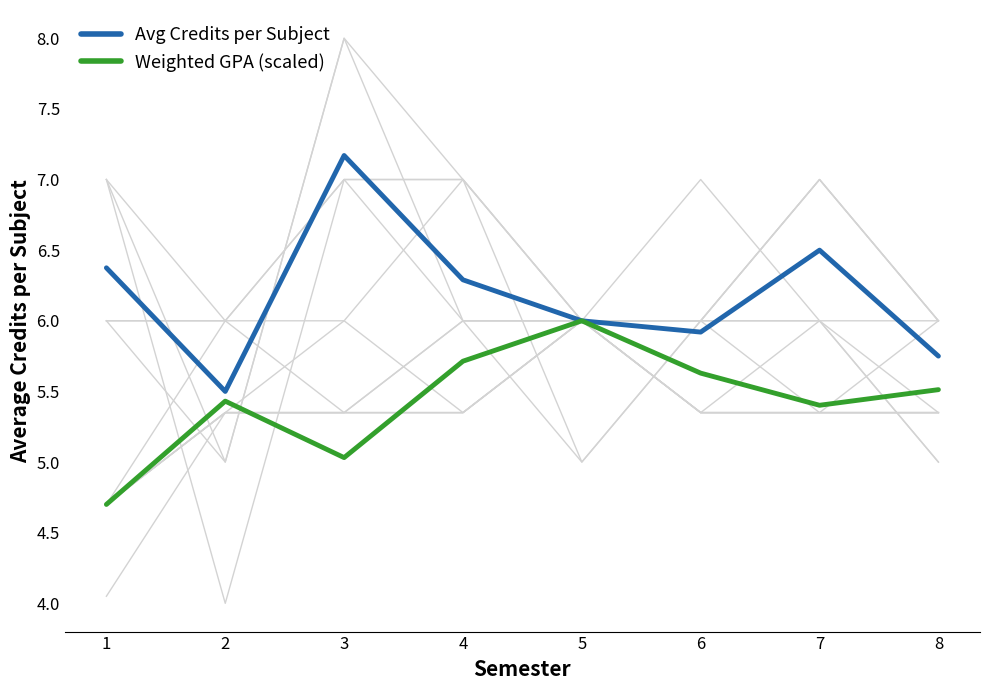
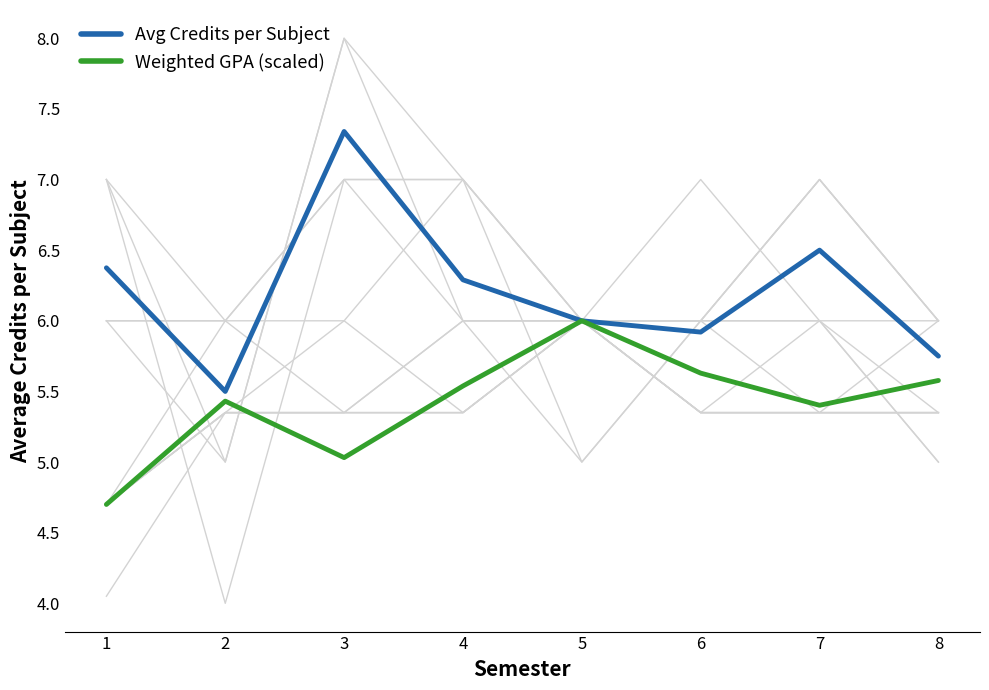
  {
    "Avg Credits per Subject": {
      "1": 6.38,
      "2": 5.50,
-     "3": 7.17,
+     "3": 7.34,
      "4": 6.29,
      "6": 5.92,
      "7": 6.50,
      "8": 5.75
    },
    "Weighted GPA (scaled)": {
      "2": 5.43,
      "3": 5.03,
-     "4": 5.71,
+     "4": 5.54,
      "6": 5.63,
      "7": 5.40,
-     "8": 5.51
+     "8": 5.58
    }
  }
